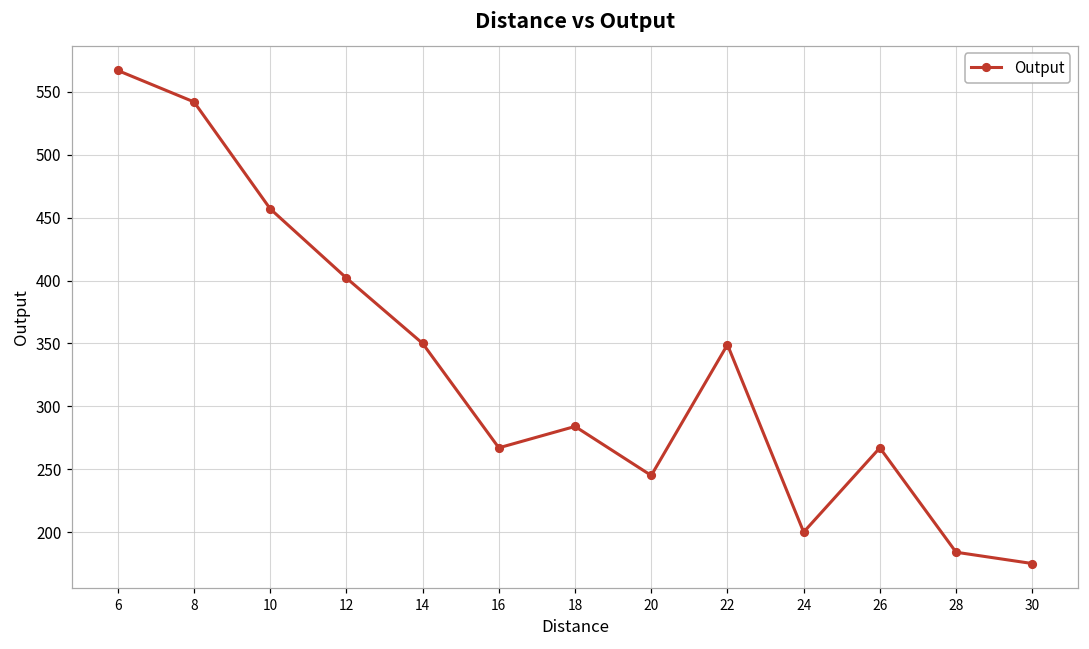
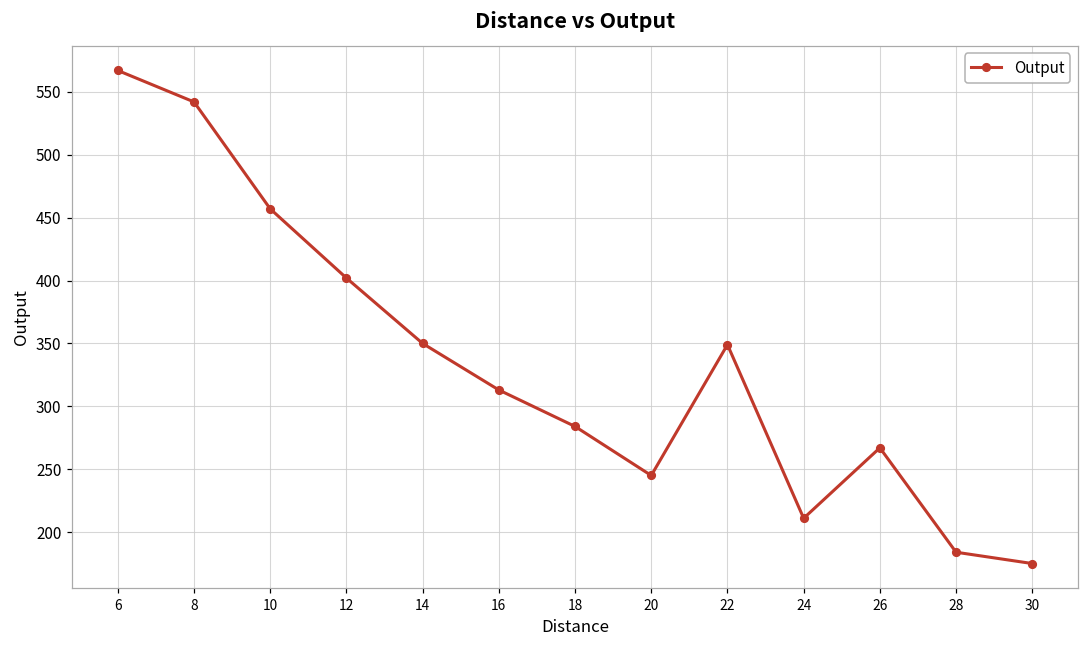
  {
    "6": 567,
    "8": 542,
    "10": 457,
    "12": 402,
    "14": 350,
-   "16": 267,
+   "16": 313,
    "18": 284,
    "20": 245,
    "22": 349,
-   "24": 200,
+   "24": 211,
    "26": 267,
    "28": 184,
    "30": 175
  }
